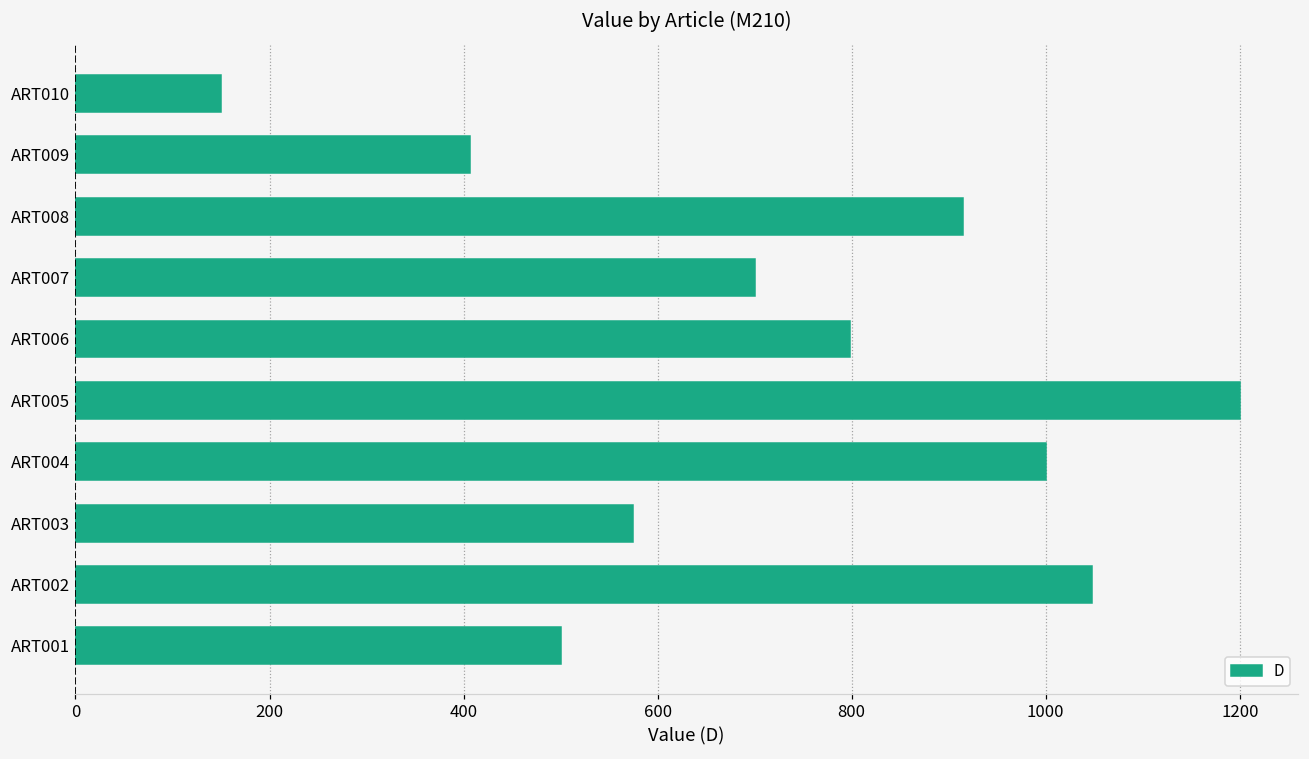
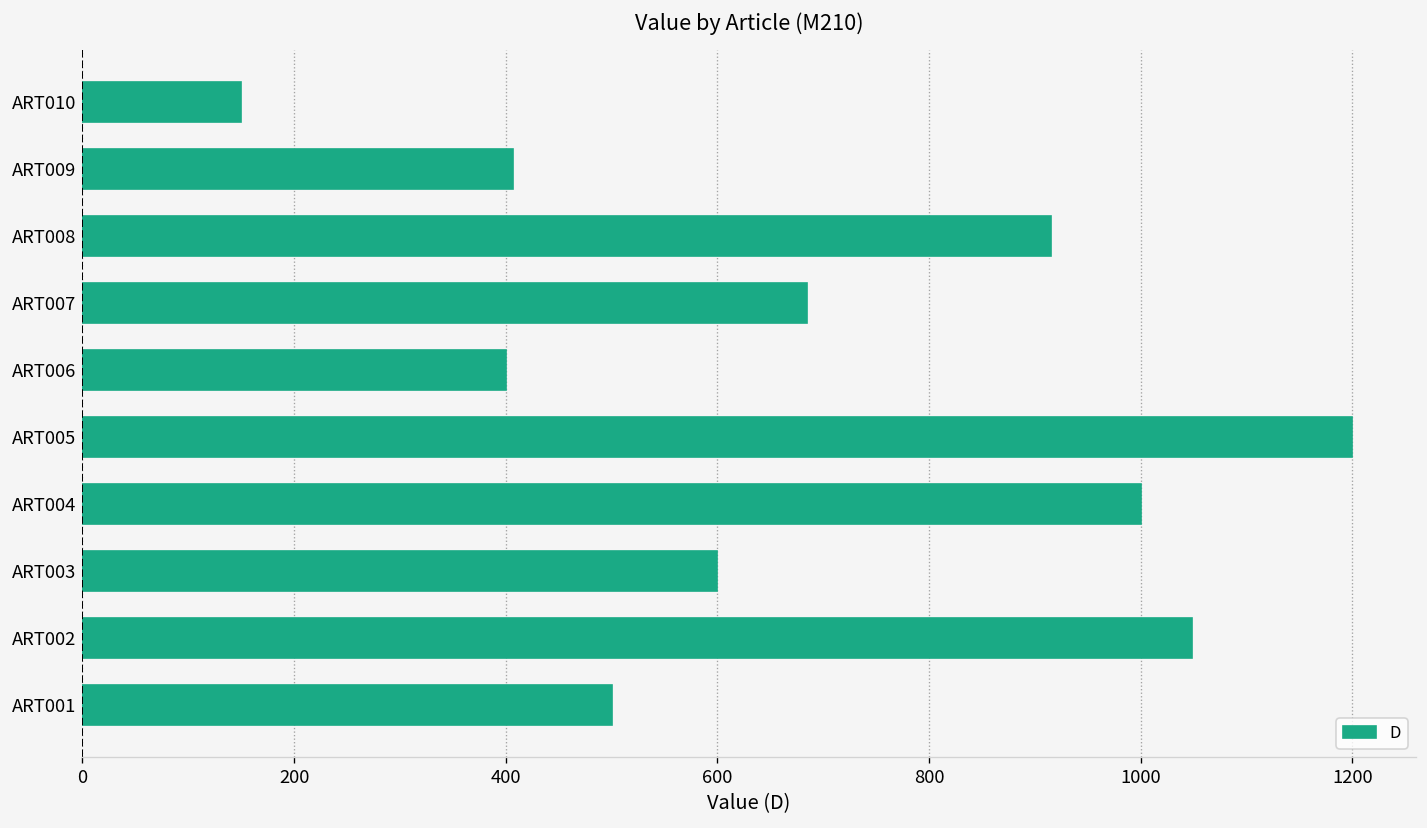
  {
    "ART010": 150,
    "ART009": 410,
    "ART008": 920,
-   "ART007": 700,
-   "ART006": 800,
+   "ART007": 690,
+   "ART006": 400,
    "ART005": 1200,
    "ART004": 1000,
-   "ART003": 580,
+   "ART003": 600,
    "ART002": 1050,
    "ART001": 500
  }
